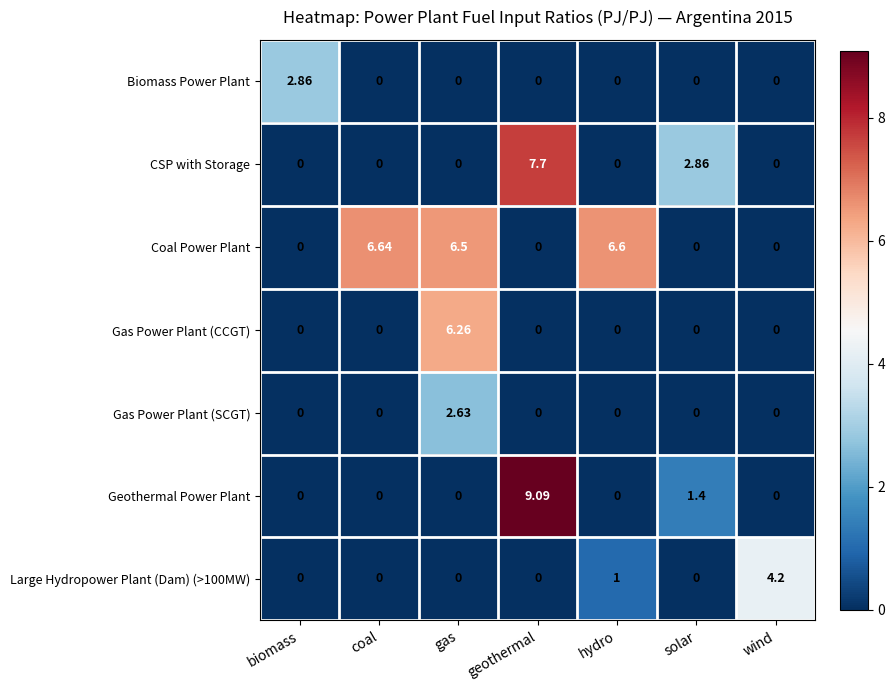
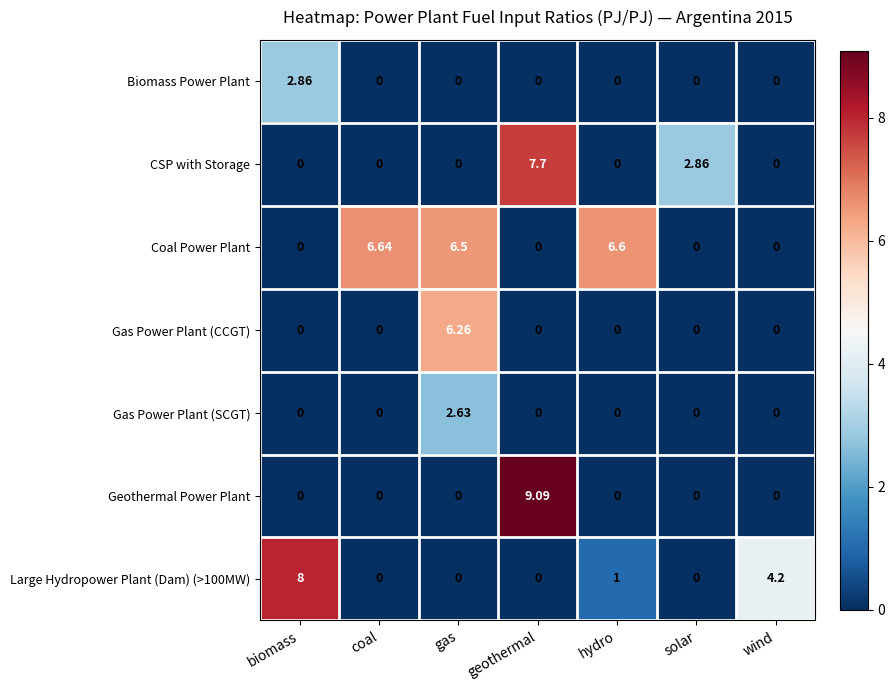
  {
    "Biomass Power Plant": {
      "biomass": 2.86,
      "coal": 0,
      "gas": 0,
      "geothermal": 0,
      "hydro": 0,
      "solar": 0,
      "wind": 0
    },
    "CSP with Storage": {
      "biomass": 0,
      "coal": 0,
      "gas": 0,
      "geothermal": 7.7,
      "hydro": 0,
      "solar": 2.86,
      "wind": 0
    },
    "Coal Power Plant": {
      "biomass": 0,
      "coal": 6.64,
      "gas": 6.5,
      "geothermal": 0,
      "hydro": 6.6,
      "solar": 0,
      "wind": 0
    },
    "Gas Power Plant (CCGT)": {
      "biomass": 0,
      "coal": 0,
      "gas": 6.26,
      "geothermal": 0,
      "hydro": 0,
      "solar": 0,
      "wind": 0
    },
    "Gas Power Plant (SCGT)": {
      "biomass": 0,
      "coal": 0,
      "gas": 2.63,
      "geothermal": 0,
      "hydro": 0,
      "solar": 0,
      "wind": 0
    },
    "Geothermal Power Plant": {
      "biomass": 0,
      "coal": 0,
      "gas": 0,
      "geothermal": 9.09,
      "hydro": 0,
-     "solar": 1.4,
+     "solar": 0,
      "wind": 0
    },
    "Large Hydropower Plant (Dam) (>100MW)": {
-     "biomass": 0,
+     "biomass": 8,
      "coal": 0,
      "gas": 0,
      "geothermal": 0,
      "hydro": 1,
      "solar": 0,
      "wind": 4.2
    }
  }
